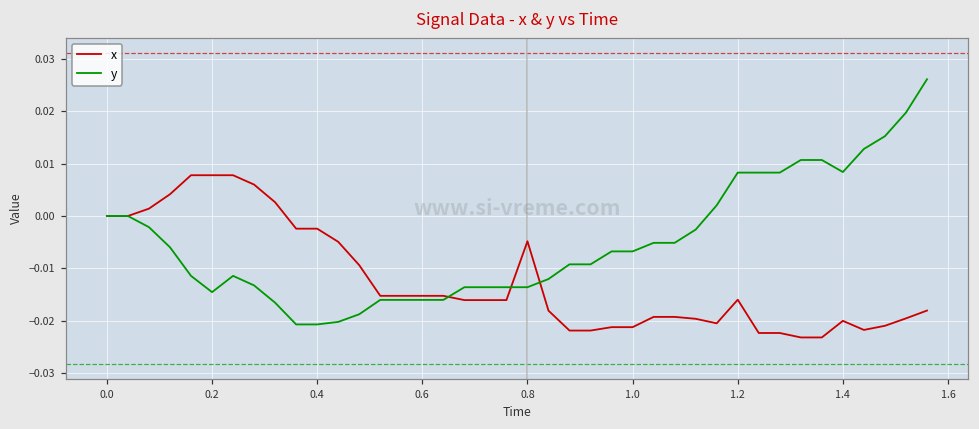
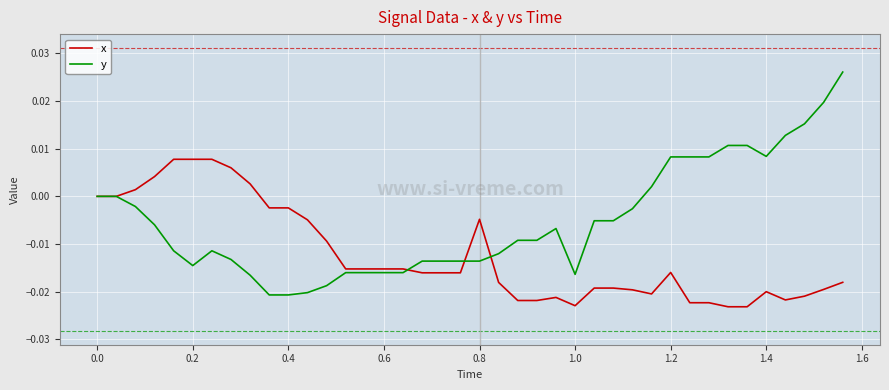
  {
    "x": {
      "0.2": 0.008,
      "0.4": -0.002,
      "0.6": -0.015,
      "0.8": -0.005,
-     "1.0": -0.021,
+     "1.0": -0.023,
      "1.2": -0.016,
      "1.4": -0.020
    },
    "y": {
      "0.2": -0.015,
      "0.4": -0.021,
      "0.6": -0.016,
      "0.8": -0.014,
-     "1.0": -0.007,
+     "1.0": -0.016,
      "1.2": 0.008,
      "1.4": 0.008
    }
  }
